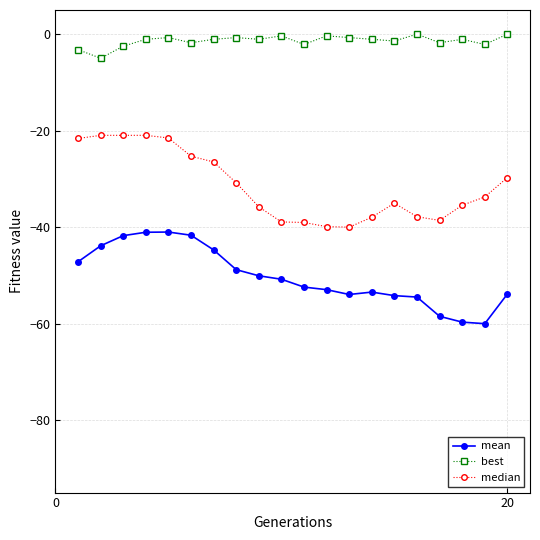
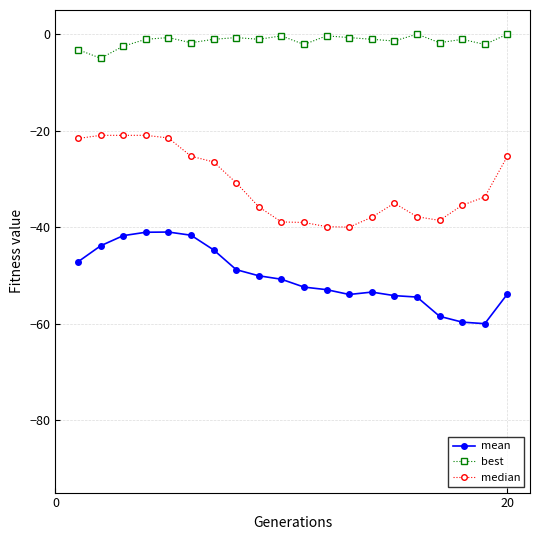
  {
    "mean": {
      "20": -54
    },
    "best": {
      "20": 0
    },
    "median": {
-     "20": -30
+     "20": -25
    }
  }
